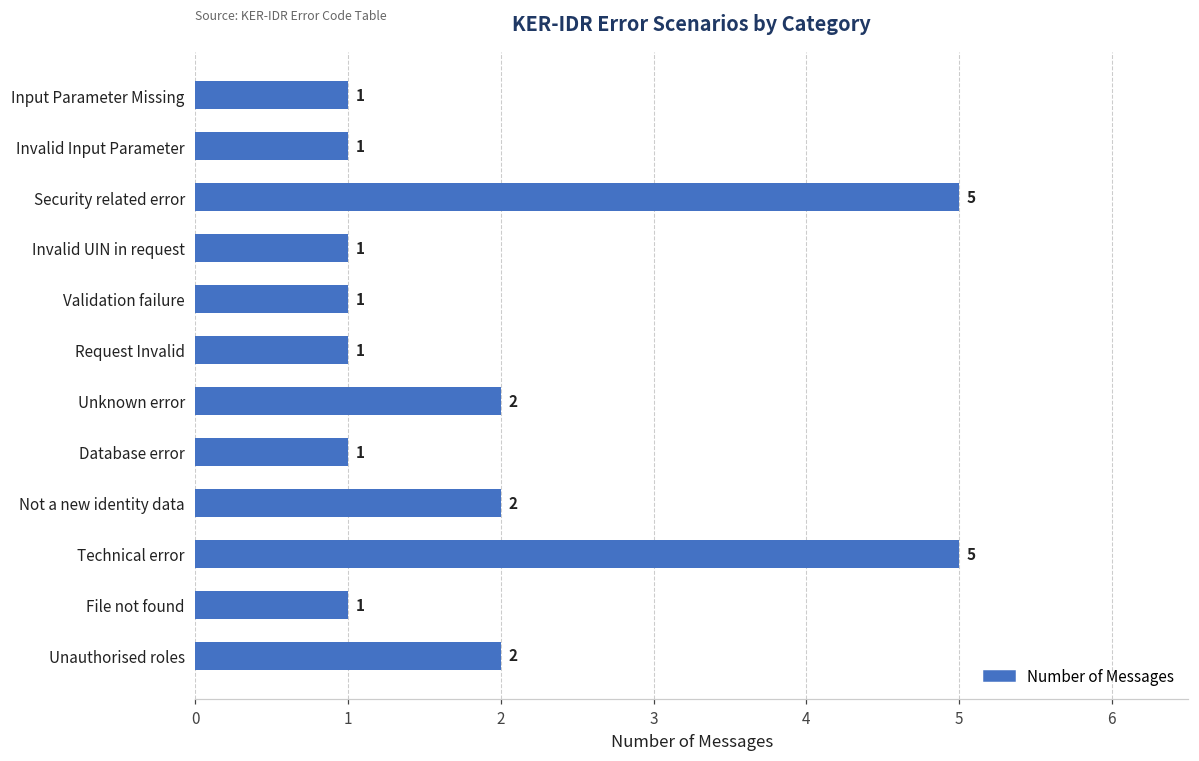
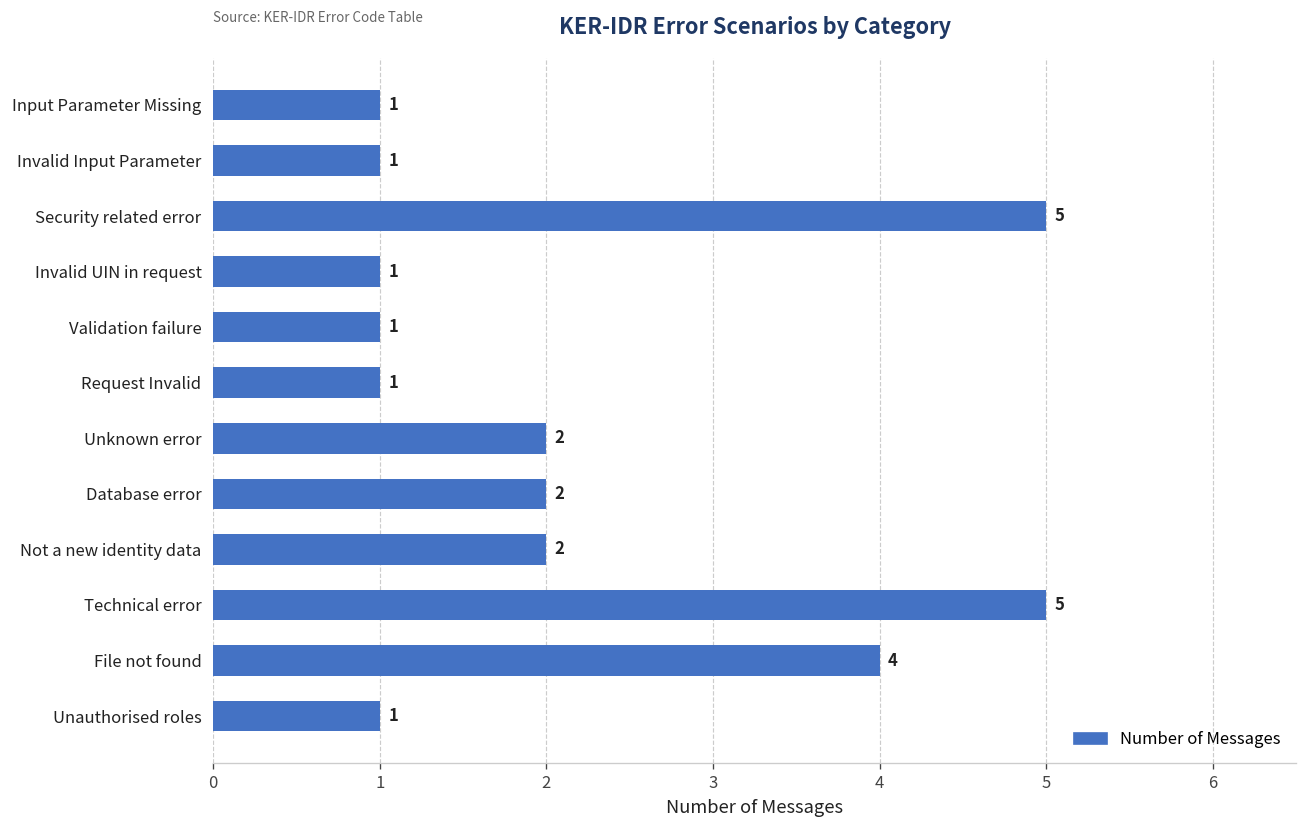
  {
    "Input Parameter Missing": 1,
    "Invalid Input Parameter": 1,
    "Security related error": 5,
    "Invalid UIN in request": 1,
    "Validation failure": 1,
    "Request Invalid": 1,
    "Unknown error": 2,
-   "Database error": 1,
+   "Database error": 2,
    "Not a new identity data": 2,
    "Technical error": 5,
-   "File not found": 1,
-   "Unauthorised roles": 2
+   "File not found": 4,
+   "Unauthorised roles": 1
  }
